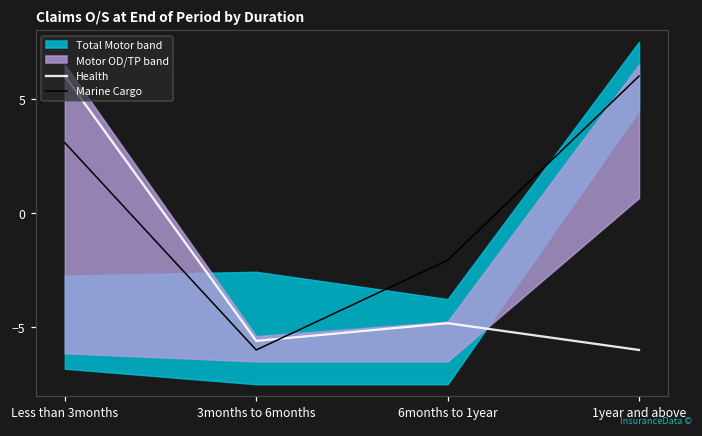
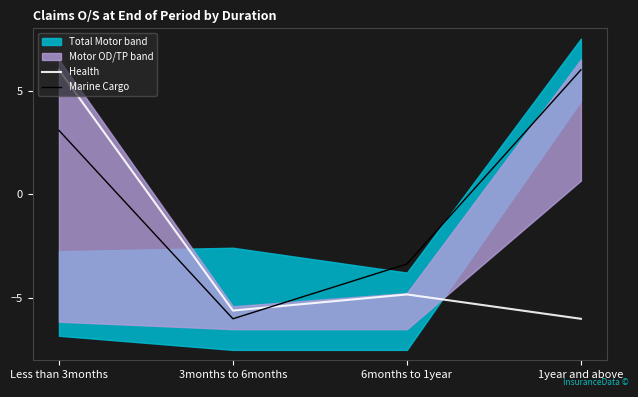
  {
    "Health": {
      "3months to 6months": -5.6,
      "1year and above": -6.0
    },
    "Marine Cargo": {
      "Less than 3months": 3.1,
      "3months to 6months": -6.0,
-     "6months to 1year": -2.1,
+     "6months to 1year": -3.4,
      "1year and above": 6.0
    }
  }
